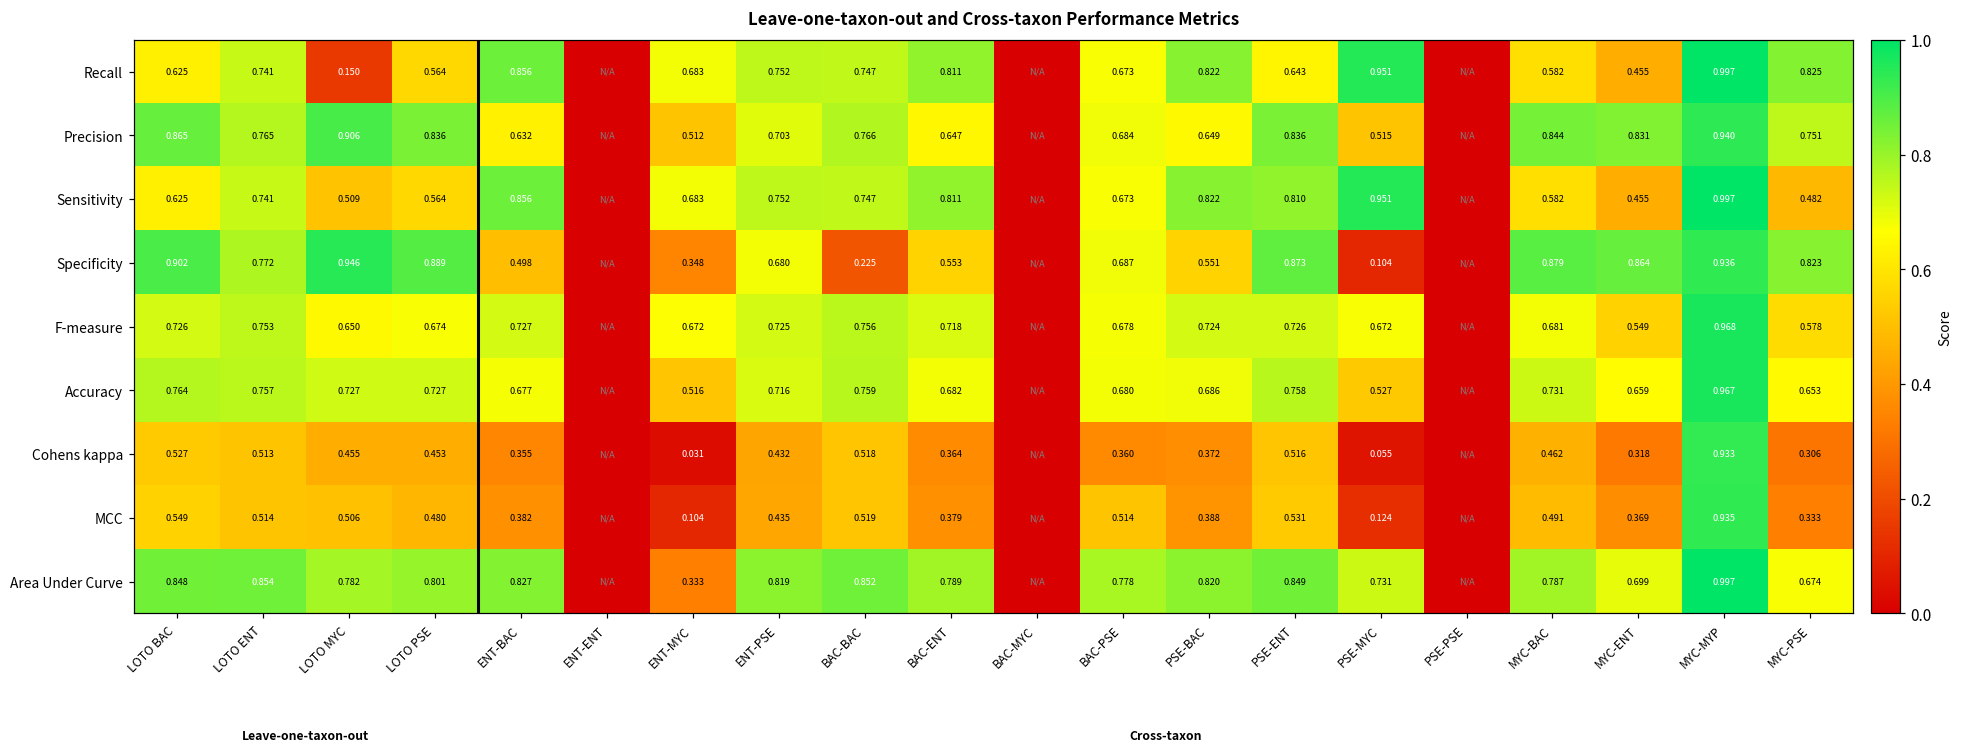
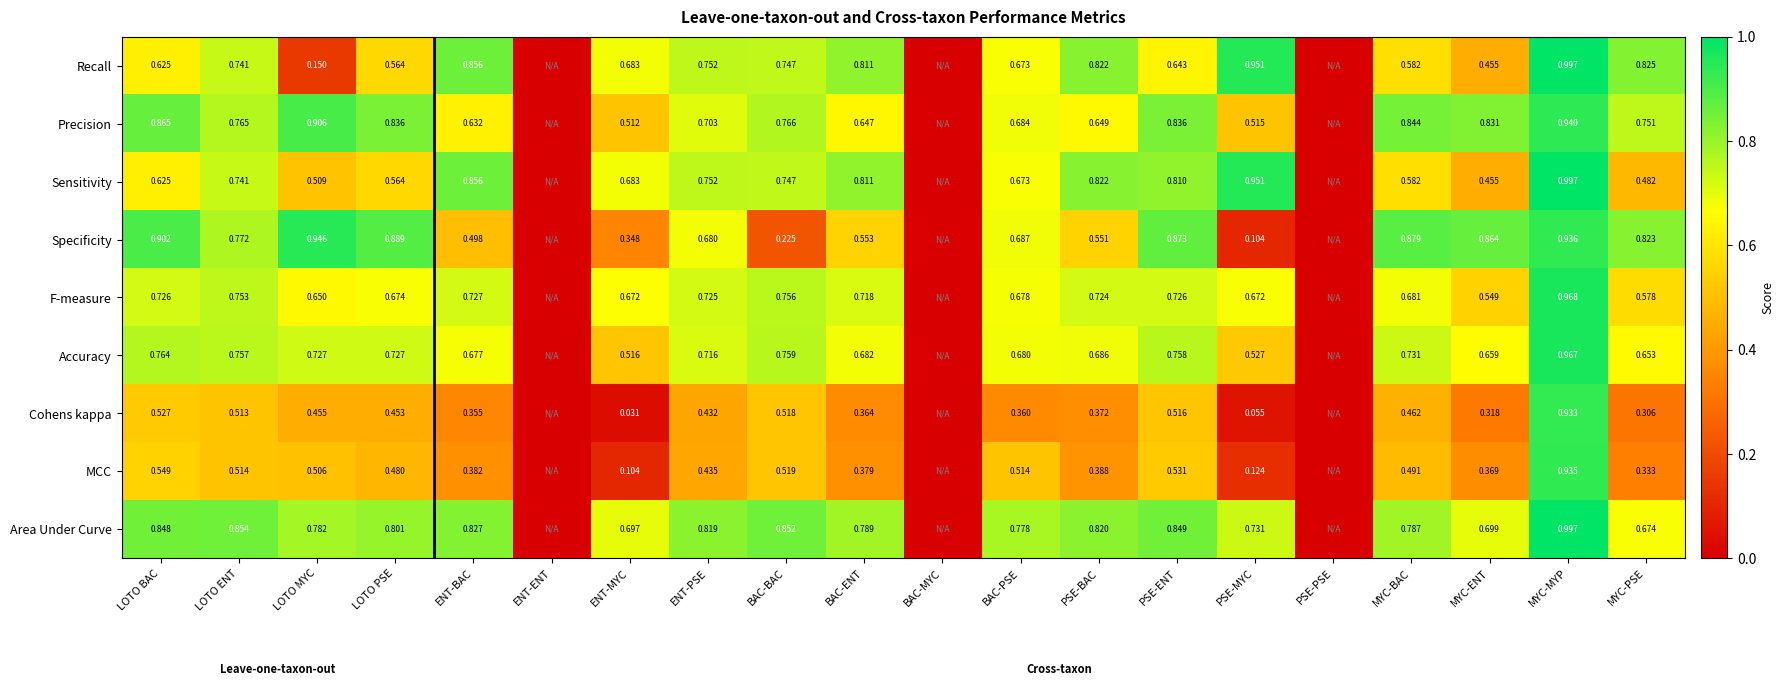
  {
    "Recall": {
      "LOTO BAC": 0.625,
      "LOTO ENT": 0.741,
      "LOTO MYC": 0.150,
      "LOTO PSE": 0.564,
      "ENT-BAC": 0.856,
      "ENT-MYC": 0.683,
      "ENT-PSE": 0.752,
      "BAC-BAC": 0.747,
      "BAC-ENT": 0.811,
      "BAC-PSE": 0.673,
      "PSE-BAC": 0.822,
      "PSE-ENT": 0.643,
      "PSE-MYC": 0.951,
      "MYC-BAC": 0.582,
      "MYC-ENT": 0.455,
      "MYC-MYP": 0.997,
      "MYC-PSE": 0.825
    },
    "Precision": {
      "LOTO BAC": 0.865,
      "LOTO ENT": 0.765,
      "LOTO MYC": 0.906,
      "LOTO PSE": 0.836,
      "ENT-BAC": 0.632,
      "ENT-MYC": 0.512,
      "ENT-PSE": 0.703,
      "BAC-BAC": 0.766,
      "BAC-ENT": 0.647,
      "BAC-PSE": 0.684,
      "PSE-BAC": 0.649,
      "PSE-ENT": 0.836,
      "PSE-MYC": 0.515,
      "MYC-BAC": 0.844,
      "MYC-ENT": 0.831,
      "MYC-MYP": 0.940,
      "MYC-PSE": 0.751
    },
    "Sensitivity": {
      "LOTO BAC": 0.625,
      "LOTO ENT": 0.741,
      "LOTO MYC": 0.509,
      "LOTO PSE": 0.564,
      "ENT-BAC": 0.856,
      "ENT-MYC": 0.683,
      "ENT-PSE": 0.752,
      "BAC-BAC": 0.747,
      "BAC-ENT": 0.811,
      "BAC-PSE": 0.673,
      "PSE-BAC": 0.822,
      "PSE-ENT": 0.810,
      "PSE-MYC": 0.951,
      "MYC-BAC": 0.582,
      "MYC-ENT": 0.455,
      "MYC-MYP": 0.997,
      "MYC-PSE": 0.482
    },
    "Specificity": {
      "LOTO BAC": 0.902,
      "LOTO ENT": 0.772,
      "LOTO MYC": 0.946,
      "LOTO PSE": 0.889,
      "ENT-BAC": 0.498,
      "ENT-MYC": 0.348,
      "ENT-PSE": 0.680,
      "BAC-BAC": 0.225,
      "BAC-ENT": 0.553,
      "BAC-PSE": 0.687,
      "PSE-BAC": 0.551,
      "PSE-ENT": 0.873,
      "PSE-MYC": 0.104,
      "MYC-BAC": 0.879,
      "MYC-ENT": 0.864,
      "MYC-MYP": 0.936,
      "MYC-PSE": 0.823
    },
    "F-measure": {
      "LOTO BAC": 0.726,
      "LOTO ENT": 0.753,
      "LOTO MYC": 0.650,
      "LOTO PSE": 0.674,
      "ENT-BAC": 0.727,
      "ENT-MYC": 0.672,
      "ENT-PSE": 0.725,
      "BAC-BAC": 0.756,
      "BAC-ENT": 0.718,
      "BAC-PSE": 0.678,
      "PSE-BAC": 0.724,
      "PSE-ENT": 0.726,
      "PSE-MYC": 0.672,
      "MYC-BAC": 0.681,
      "MYC-ENT": 0.549,
      "MYC-MYP": 0.968,
      "MYC-PSE": 0.578
    },
    "Accuracy": {
      "LOTO BAC": 0.764,
      "LOTO ENT": 0.757,
      "LOTO MYC": 0.727,
      "LOTO PSE": 0.727,
      "ENT-BAC": 0.677,
      "ENT-MYC": 0.516,
      "ENT-PSE": 0.716,
      "BAC-BAC": 0.759,
      "BAC-ENT": 0.682,
      "BAC-PSE": 0.680,
      "PSE-BAC": 0.686,
      "PSE-ENT": 0.758,
      "PSE-MYC": 0.527,
      "MYC-BAC": 0.731,
      "MYC-ENT": 0.659,
      "MYC-MYP": 0.967,
      "MYC-PSE": 0.653
    },
    "Cohens kappa": {
      "LOTO BAC": 0.527,
      "LOTO ENT": 0.513,
      "LOTO MYC": 0.455,
      "LOTO PSE": 0.453,
      "ENT-BAC": 0.355,
      "ENT-MYC": 0.031,
      "ENT-PSE": 0.432,
      "BAC-BAC": 0.518,
      "BAC-ENT": 0.364,
      "BAC-PSE": 0.360,
      "PSE-BAC": 0.372,
      "PSE-ENT": 0.516,
      "PSE-MYC": 0.055,
      "MYC-BAC": 0.462,
      "MYC-ENT": 0.318,
      "MYC-MYP": 0.933,
      "MYC-PSE": 0.306
    },
    "MCC": {
      "LOTO BAC": 0.549,
      "LOTO ENT": 0.514,
      "LOTO MYC": 0.506,
      "LOTO PSE": 0.480,
      "ENT-BAC": 0.382,
      "ENT-MYC": 0.104,
      "ENT-PSE": 0.435,
      "BAC-BAC": 0.519,
      "BAC-ENT": 0.379,
      "BAC-PSE": 0.514,
      "PSE-BAC": 0.388,
      "PSE-ENT": 0.531,
      "PSE-MYC": 0.124,
      "MYC-BAC": 0.491,
      "MYC-ENT": 0.369,
      "MYC-MYP": 0.935,
      "MYC-PSE": 0.333
    },
    "Area Under Curve": {
      "LOTO BAC": 0.848,
      "LOTO ENT": 0.854,
      "LOTO MYC": 0.782,
      "LOTO PSE": 0.801,
      "ENT-BAC": 0.827,
-     "ENT-MYC": 0.333,
+     "ENT-MYC": 0.697,
      "ENT-PSE": 0.819,
      "BAC-BAC": 0.852,
      "BAC-ENT": 0.789,
      "BAC-PSE": 0.778,
      "PSE-BAC": 0.820,
      "PSE-ENT": 0.849,
      "PSE-MYC": 0.731,
      "MYC-BAC": 0.787,
      "MYC-ENT": 0.699,
      "MYC-MYP": 0.997,
      "MYC-PSE": 0.674
    }
  }
